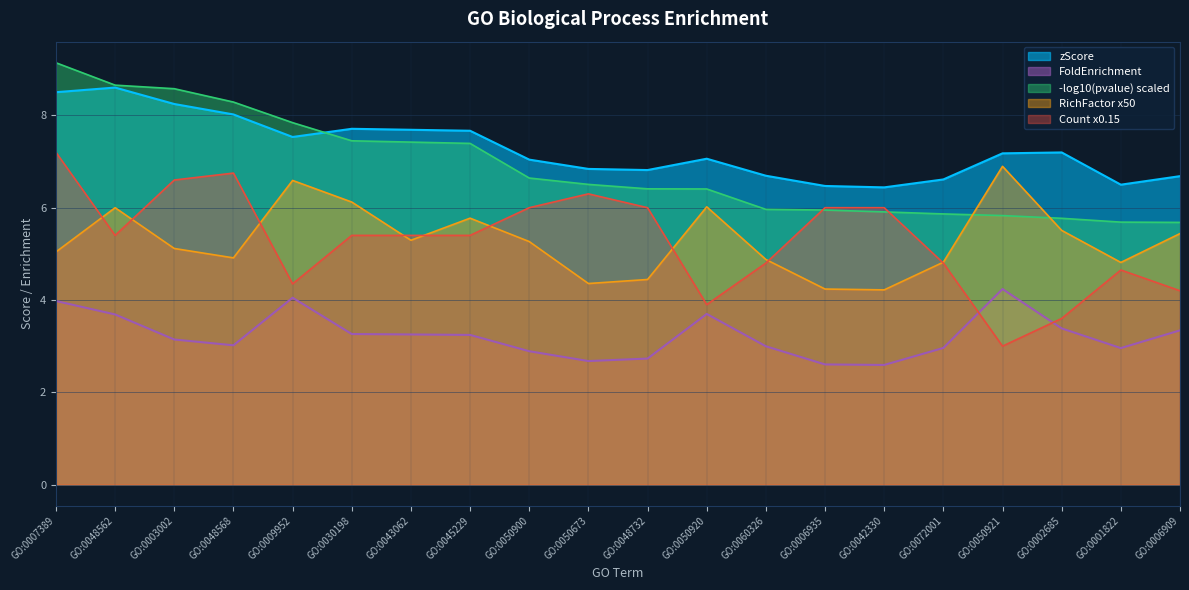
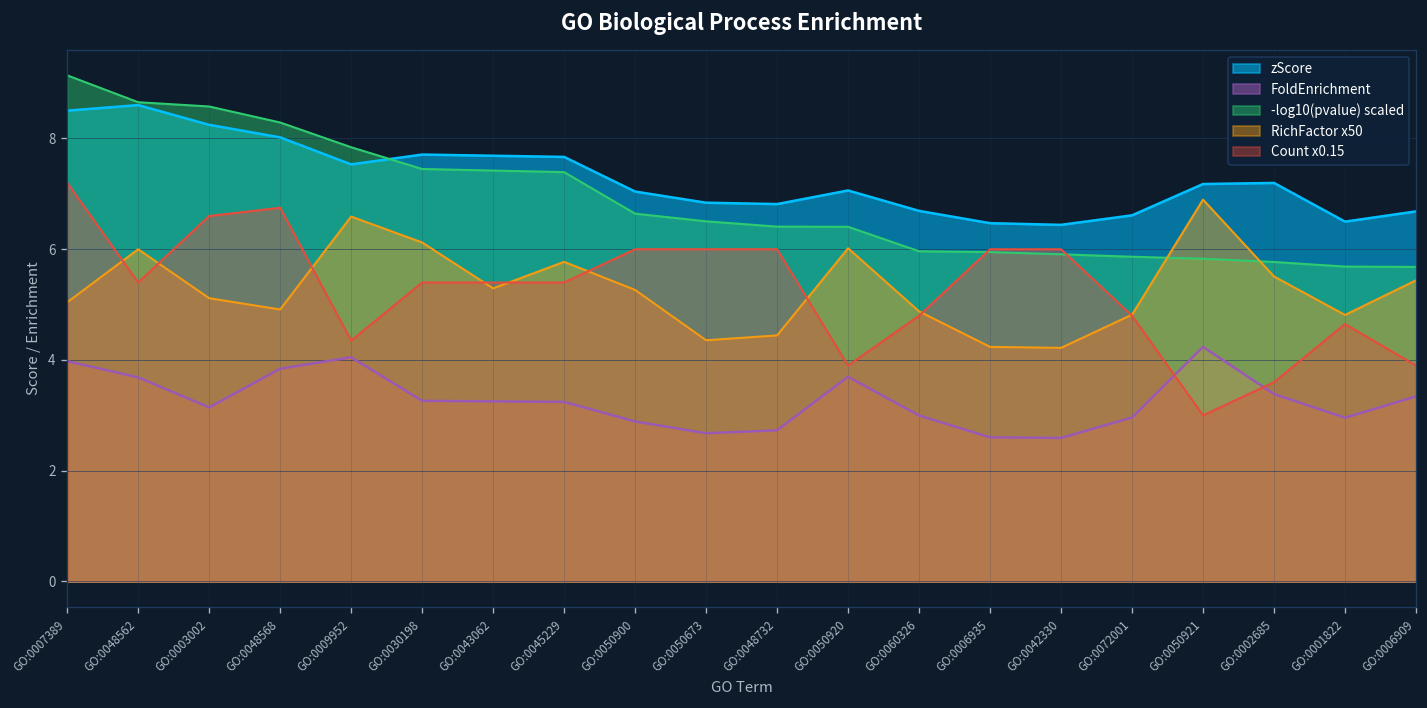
  {
    "zScore": {
      "GO:0007389": 8.5,
      "GO:0003002": 8.2,
      "GO:0048568": 8.0,
      "GO:0009952": 7.5,
      "GO:0030198": 7.7,
      "GO:0043062": 7.7,
      "GO:0045229": 7.7,
      "GO:0050900": 7.0,
      "GO:0050673": 6.8,
      "GO:0048732": 6.8,
      "GO:0050920": 7.1,
      "GO:0060326": 6.7,
      "GO:0006935": 6.5,
      "GO:0042330": 6.4,
      "GO:0072001": 6.6,
      "GO:0050921": 7.2,
      "GO:0002685": 7.2,
      "GO:0001822": 6.5,
      "GO:0006909": 6.7
    },
    "FoldEnrichment": {
      "GO:0007389": 4.0,
      "GO:0048562": 3.7,
      "GO:0003002": 3.1,
-     "GO:0048568": 3.0,
+     "GO:0048568": 3.8,
      "GO:0009952": 4.0,
      "GO:0030198": 3.3,
      "GO:0043062": 3.3,
      "GO:0045229": 3.2,
      "GO:0050900": 2.9,
      "GO:0050673": 2.7,
      "GO:0048732": 2.7,
      "GO:0050920": 3.7,
      "GO:0060326": 3.0,
      "GO:0006935": 2.6,
      "GO:0042330": 2.6,
      "GO:0072001": 3.0,
      "GO:0050921": 4.2,
      "GO:0002685": 3.4,
      "GO:0001822": 3.0,
      "GO:0006909": 3.3
    },
    "-log10(pvalue) scaled": {
      "GO:0007389": 9.1,
      "GO:0003002": 8.6,
      "GO:0048568": 8.3,
      "GO:0009952": 7.8,
      "GO:0030198": 7.4,
      "GO:0043062": 7.4,
      "GO:0045229": 7.4,
      "GO:0050900": 6.6,
      "GO:0050673": 6.5,
      "GO:0048732": 6.4,
      "GO:0050920": 6.4,
      "GO:0060326": 6.0,
      "GO:0042330": 5.9,
      "GO:0072001": 5.9,
      "GO:0050921": 5.8,
      "GO:0002685": 5.8,
      "GO:0001822": 5.7,
      "GO:0006909": 5.7
    },
    "RichFactor x50": {
      "GO:0007389": 5.0,
      "GO:0048562": 6.0,
      "GO:0003002": 5.1,
      "GO:0048568": 4.9,
      "GO:0009952": 6.6,
      "GO:0030198": 6.1,
      "GO:0043062": 5.3,
      "GO:0045229": 5.8,
      "GO:0050900": 5.3,
      "GO:0050673": 4.4,
      "GO:0048732": 4.4,
      "GO:0050920": 6.0,
      "GO:0060326": 4.9,
      "GO:0006935": 4.2,
      "GO:0042330": 4.2,
      "GO:0050921": 6.9,
      "GO:0002685": 5.5,
      "GO:0001822": 4.8,
      "GO:0006909": 5.4
    },
    "Count x0.15": {
      "GO:0007389": 7.2,
      "GO:0048562": 5.4,
      "GO:0003002": 6.6,
      "GO:0048568": 6.8,
      "GO:0009952": 4.4,
      "GO:0030198": 5.4,
      "GO:0043062": 5.4,
      "GO:0045229": 5.4,
      "GO:0050900": 6.0,
-     "GO:0050673": 6.3,
+     "GO:0050673": 6.0,
      "GO:0048732": 6.0,
      "GO:0050920": 3.9,
      "GO:0060326": 4.8,
      "GO:0042330": 6.0,
      "GO:0050921": 3.0,
      "GO:0002685": 3.6,
      "GO:0001822": 4.6,
-     "GO:0006909": 4.2
+     "GO:0006909": 3.9
    }
  }
